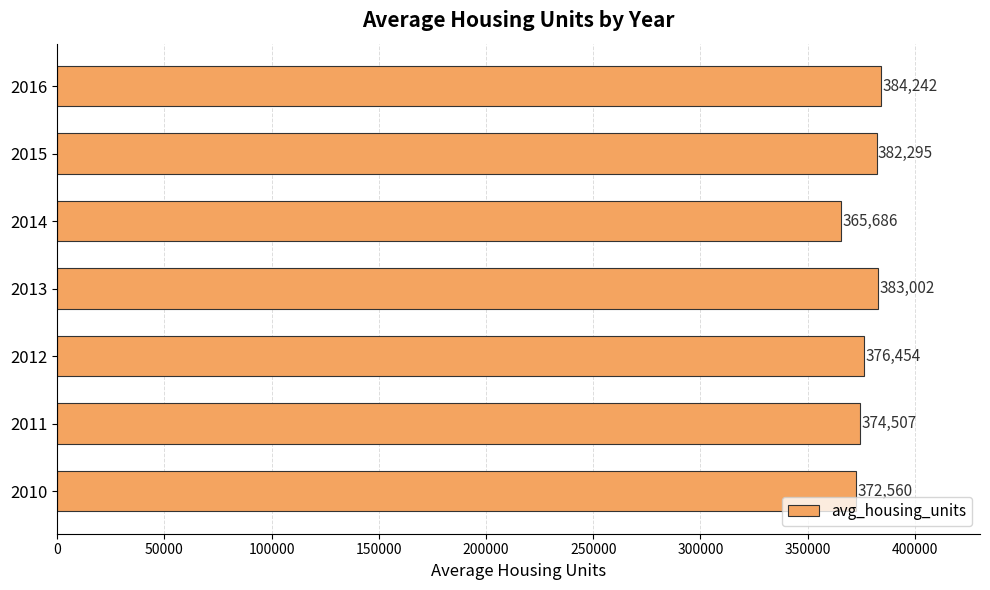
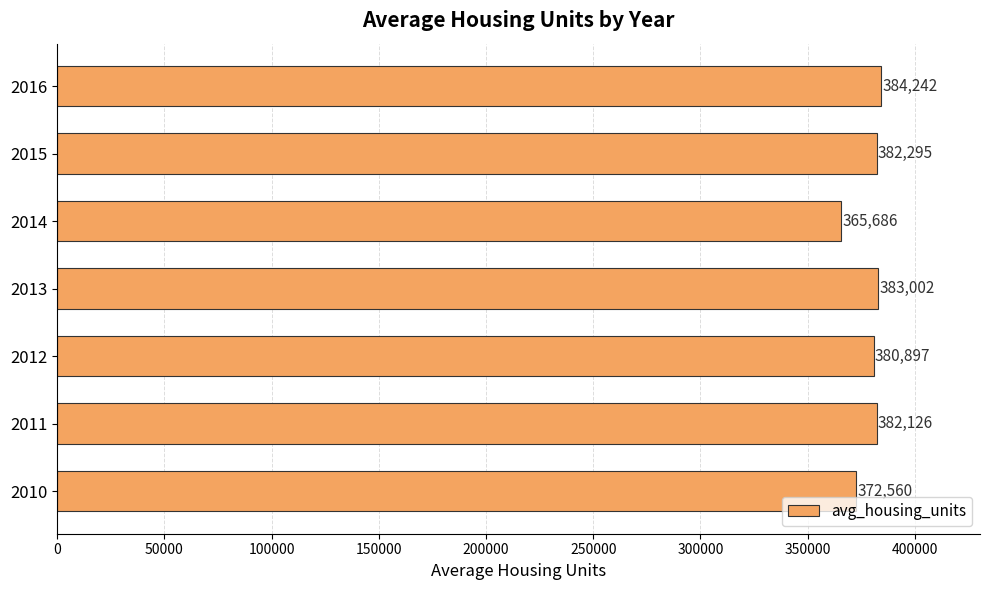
  {
    "2016": "384,242",
    "2015": "382,295",
    "2014": "365,686",
    "2013": "383,002",
-   "2012": "376,454",
-   "2011": "374,507"
+   "2012": "380,897",
+   "2011": "382,126"
  }
